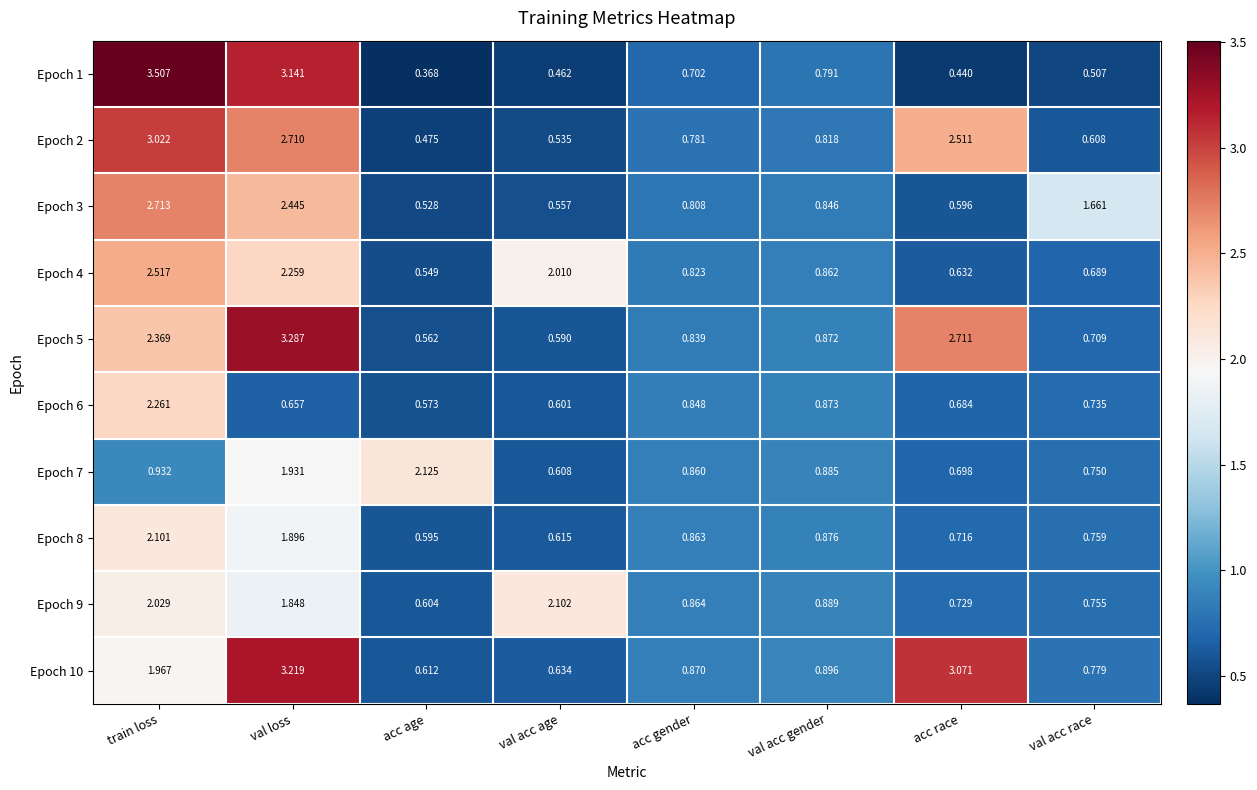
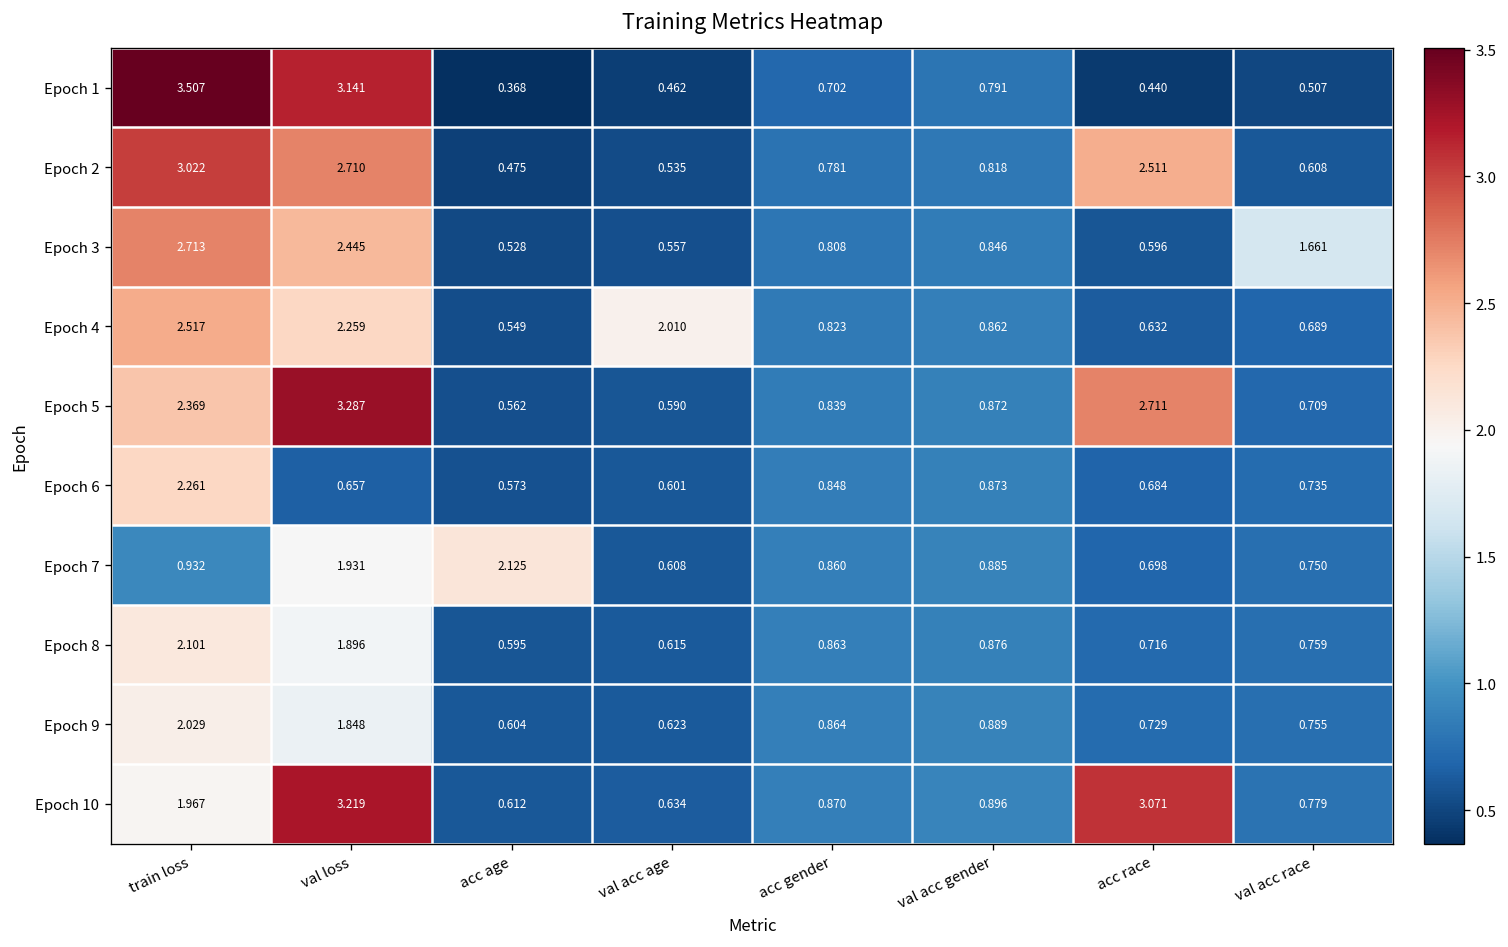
  {
    "Epoch 1": {
      "train loss": 3.507,
      "val loss": 3.141,
      "acc age": 0.368,
      "val acc age": 0.462,
      "acc gender": 0.702,
      "val acc gender": 0.791,
      "acc race": 0.440,
      "val acc race": 0.507
    },
    "Epoch 2": {
      "train loss": 3.022,
      "val loss": 2.710,
      "acc age": 0.475,
      "val acc age": 0.535,
      "acc gender": 0.781,
      "val acc gender": 0.818,
      "acc race": 2.511,
      "val acc race": 0.608
    },
    "Epoch 3": {
      "train loss": 2.713,
      "val loss": 2.445,
      "acc age": 0.528,
      "val acc age": 0.557,
      "acc gender": 0.808,
      "val acc gender": 0.846,
      "acc race": 0.596,
      "val acc race": 1.661
    },
    "Epoch 4": {
      "train loss": 2.517,
      "val loss": 2.259,
      "acc age": 0.549,
      "val acc age": 2.010,
      "acc gender": 0.823,
      "val acc gender": 0.862,
      "acc race": 0.632,
      "val acc race": 0.689
    },
    "Epoch 5": {
      "train loss": 2.369,
      "val loss": 3.287,
      "acc age": 0.562,
      "val acc age": 0.590,
      "acc gender": 0.839,
      "val acc gender": 0.872,
      "acc race": 2.711,
      "val acc race": 0.709
    },
    "Epoch 6": {
      "train loss": 2.261,
      "val loss": 0.657,
      "acc age": 0.573,
      "val acc age": 0.601,
      "acc gender": 0.848,
      "val acc gender": 0.873,
      "acc race": 0.684,
      "val acc race": 0.735
    },
    "Epoch 7": {
      "train loss": 0.932,
      "val loss": 1.931,
      "acc age": 2.125,
      "val acc age": 0.608,
      "acc gender": 0.860,
      "val acc gender": 0.885,
      "acc race": 0.698,
      "val acc race": 0.750
    },
    "Epoch 8": {
      "train loss": 2.101,
      "val loss": 1.896,
      "acc age": 0.595,
      "val acc age": 0.615,
      "acc gender": 0.863,
      "val acc gender": 0.876,
      "acc race": 0.716,
      "val acc race": 0.759
    },
    "Epoch 9": {
      "train loss": 2.029,
      "val loss": 1.848,
      "acc age": 0.604,
-     "val acc age": 2.102,
+     "val acc age": 0.623,
      "acc gender": 0.864,
      "val acc gender": 0.889,
      "acc race": 0.729,
      "val acc race": 0.755
    },
    "Epoch 10": {
      "train loss": 1.967,
      "val loss": 3.219,
      "acc age": 0.612,
      "val acc age": 0.634,
      "acc gender": 0.870,
      "val acc gender": 0.896,
      "acc race": 3.071,
      "val acc race": 0.779
    }
  }
